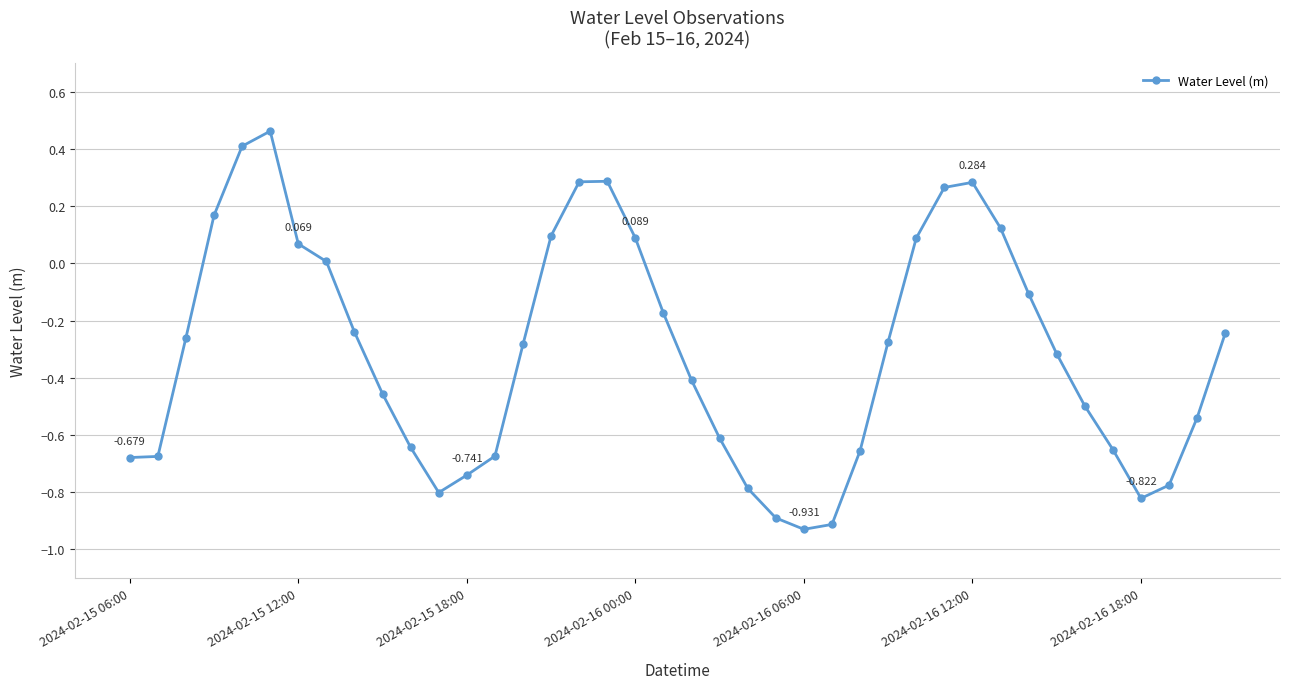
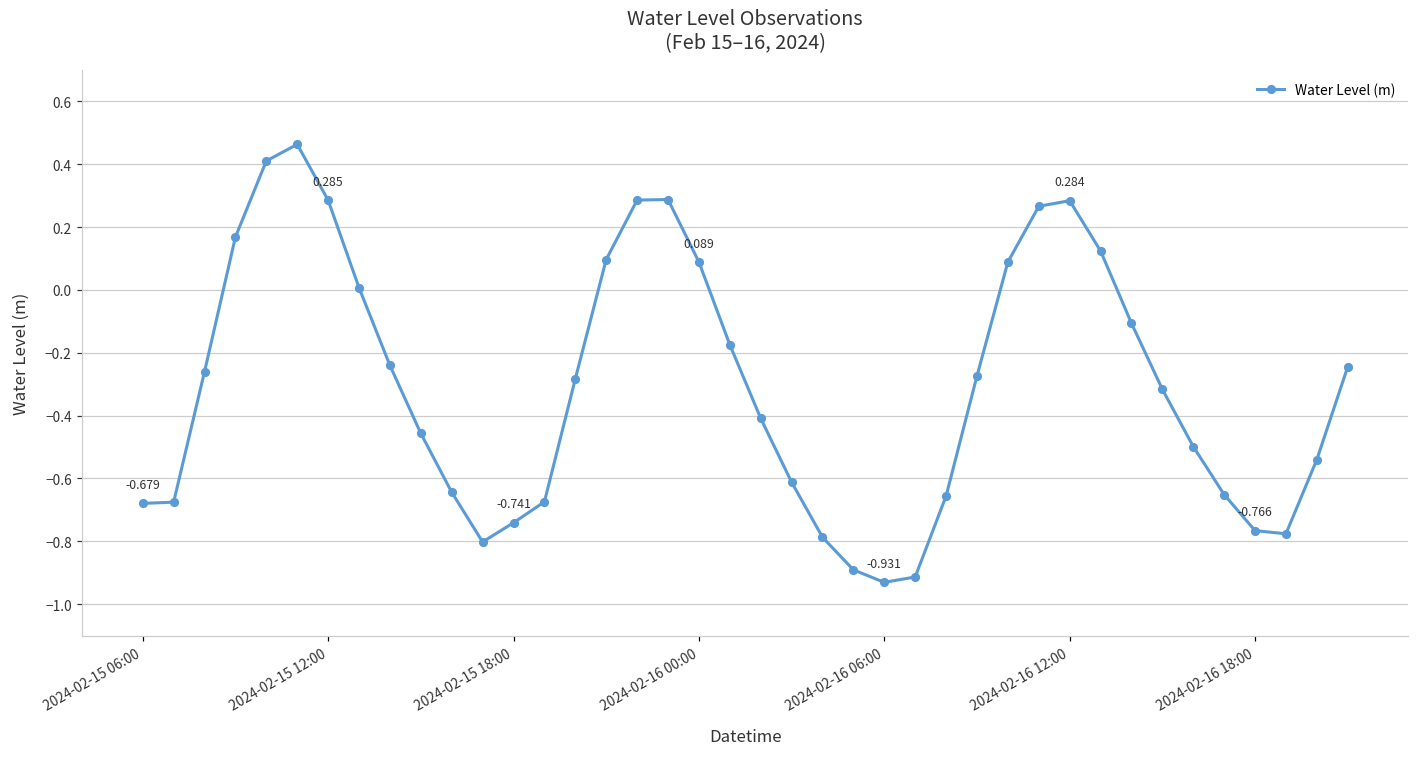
  {
    "2024-02-15 06:00": -0.679,
-   "2024-02-15 12:00": 0.069,
+   "2024-02-15 12:00": 0.285,
    "2024-02-15 18:00": -0.741,
    "2024-02-16 00:00": 0.089,
    "2024-02-16 06:00": -0.931,
    "2024-02-16 12:00": 0.284,
-   "2024-02-16 18:00": -0.822
+   "2024-02-16 18:00": -0.766
  }
